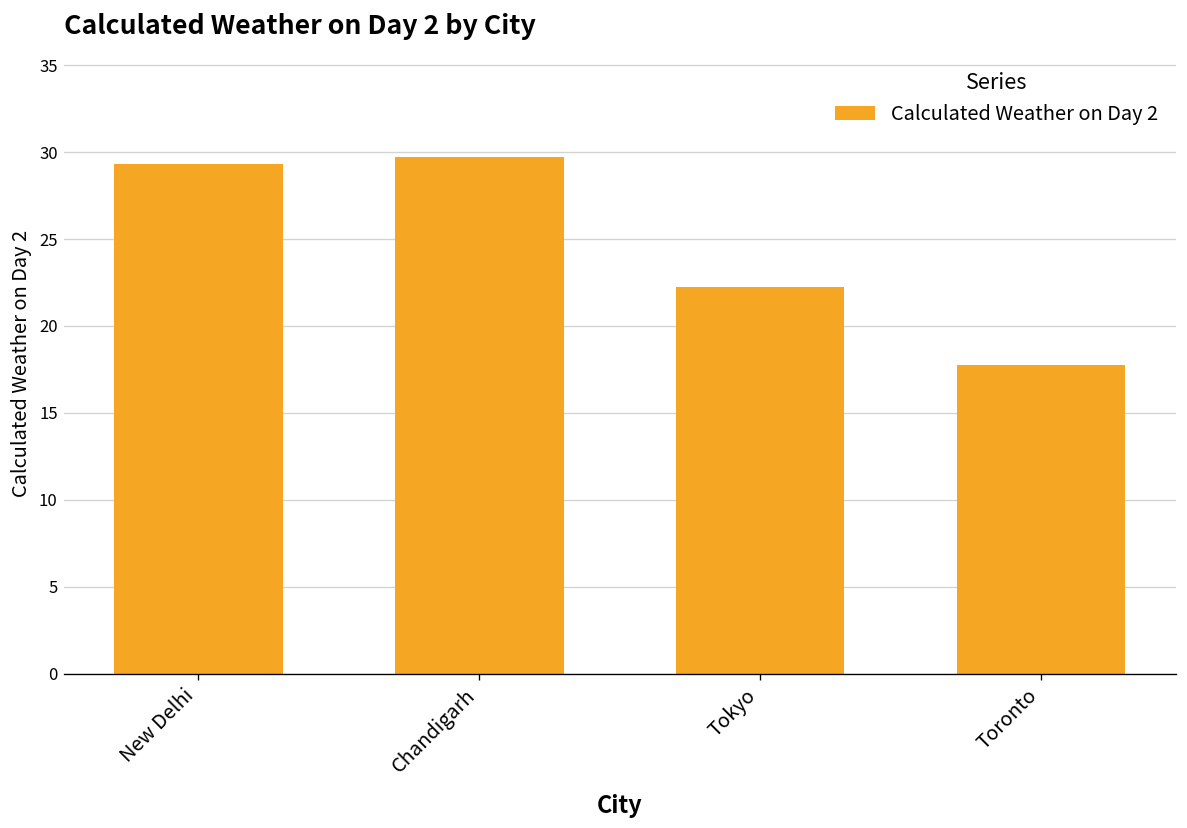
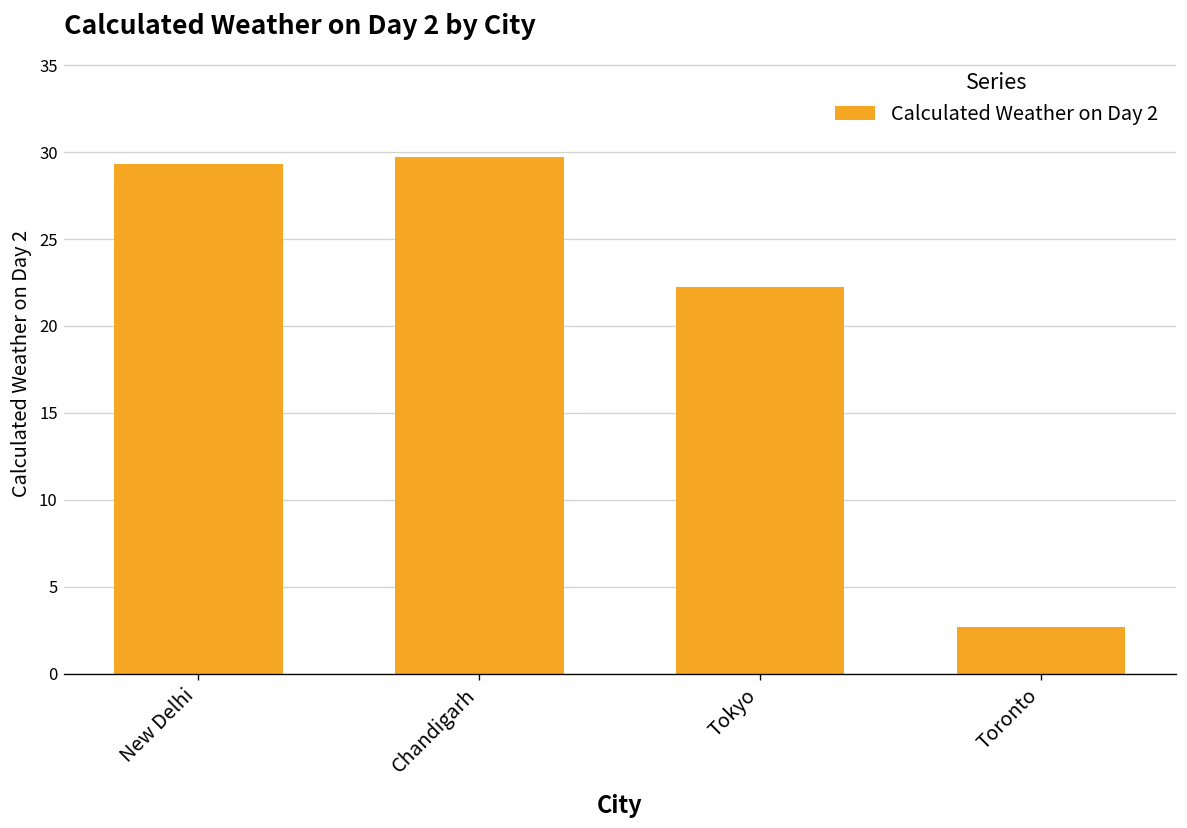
  {
    "New Delhi": 29.3,
    "Chandigarh": 29.7,
    "Tokyo": 22.2,
-   "Toronto": 17.7
+   "Toronto": 2.7
  }
